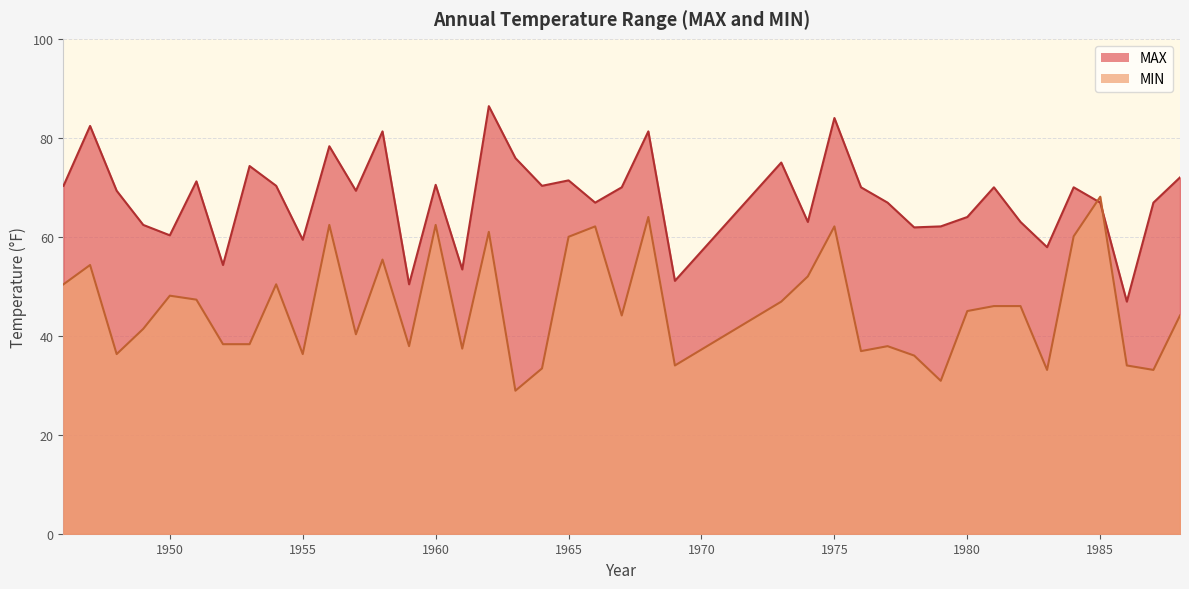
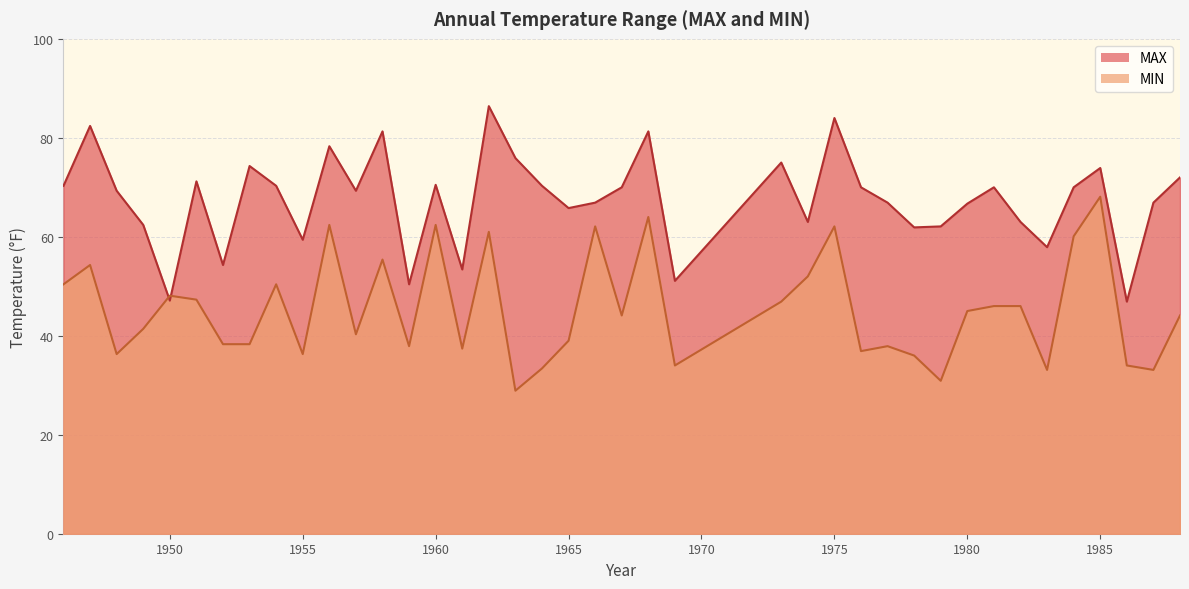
  {
    "MAX": {
-     "1950": 60,
+     "1950": 47,
      "1955": 59,
      "1960": 71,
-     "1965": 71,
+     "1965": 66,
      "1975": 84,
-     "1980": 64,
-     "1985": 67
+     "1980": 67,
+     "1985": 74
    },
    "MIN": {
      "1950": 48,
      "1955": 36,
      "1960": 62,
-     "1965": 60,
+     "1965": 39,
      "1975": 62,
      "1980": 45,
      "1985": 68
    }
  }
